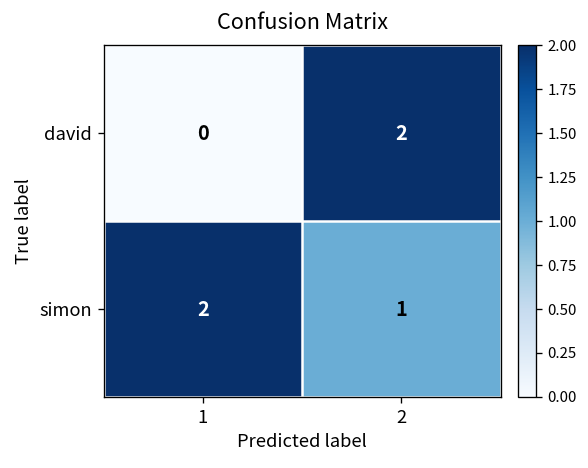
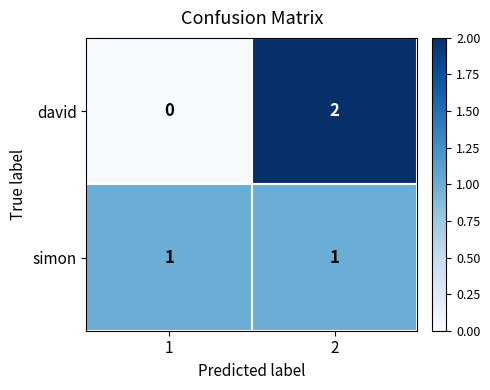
  {
    "david": {
      "1": 0,
      "2": 2
    },
    "simon": {
-     "1": 2,
+     "1": 1,
      "2": 1
    }
  }
